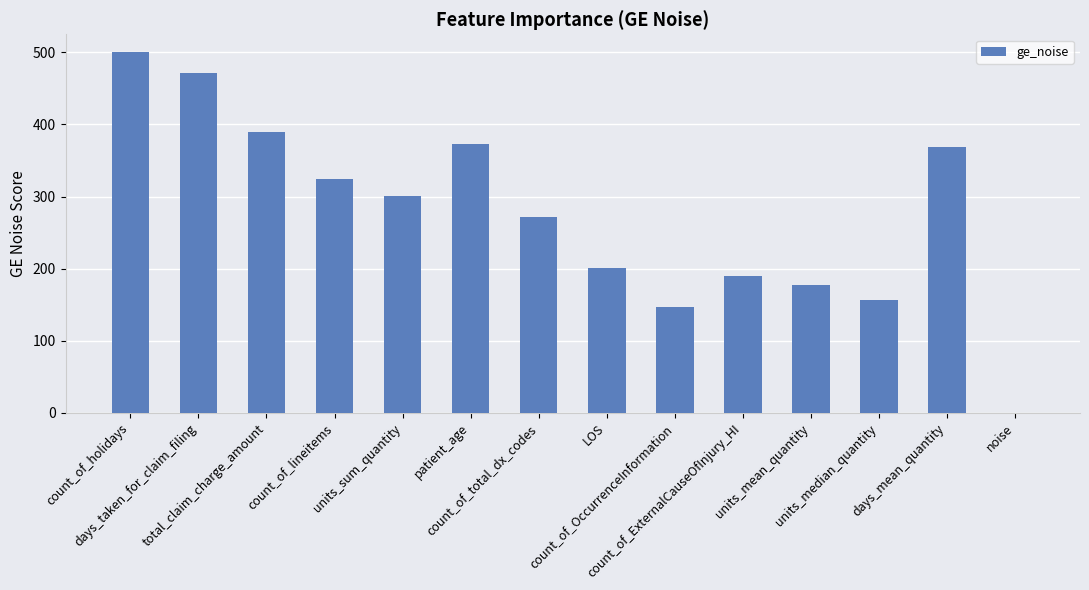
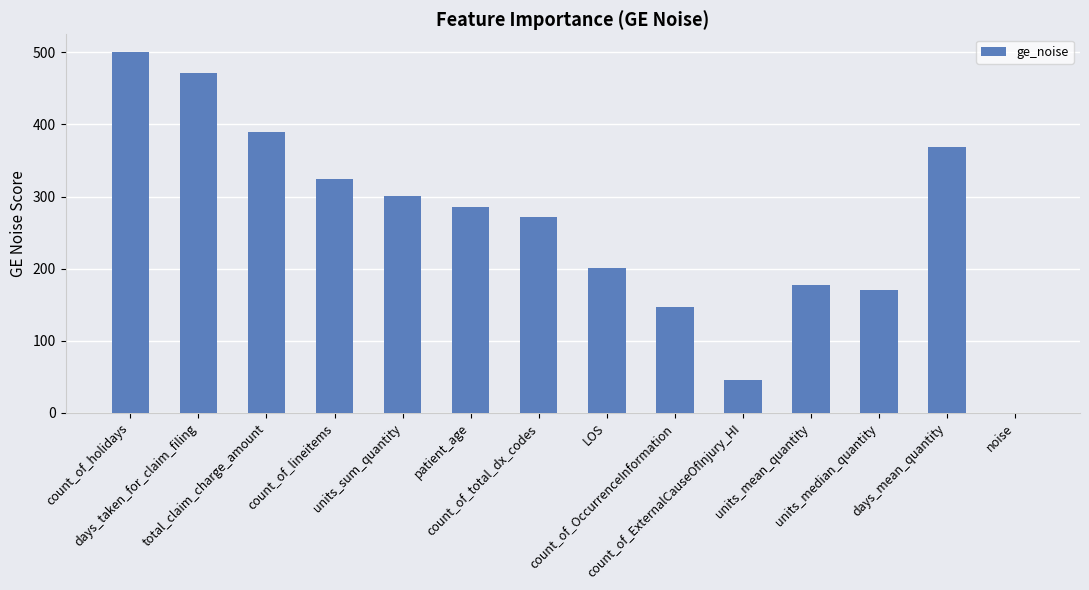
  {
    "count_of_holidays": 500,
    "days_taken_for_claim_filing": 470,
    "total_claim_charge_amount": 390,
    "count_of_lineitems": 330,
    "units_sum_quantity": 300,
-   "patient_age": 370,
+   "patient_age": 290,
    "count_of_total_dx_codes": 270,
    "LOS": 200,
    "count_of_OccurrenceInformation": 150,
-   "count_of_ExternalCauseOfInjury_HI": 190,
+   "count_of_ExternalCauseOfInjury_HI": 50,
    "units_mean_quantity": 180,
-   "units_median_quantity": 160,
+   "units_median_quantity": 170,
    "days_mean_quantity": 370,
    "noise": 0
  }
